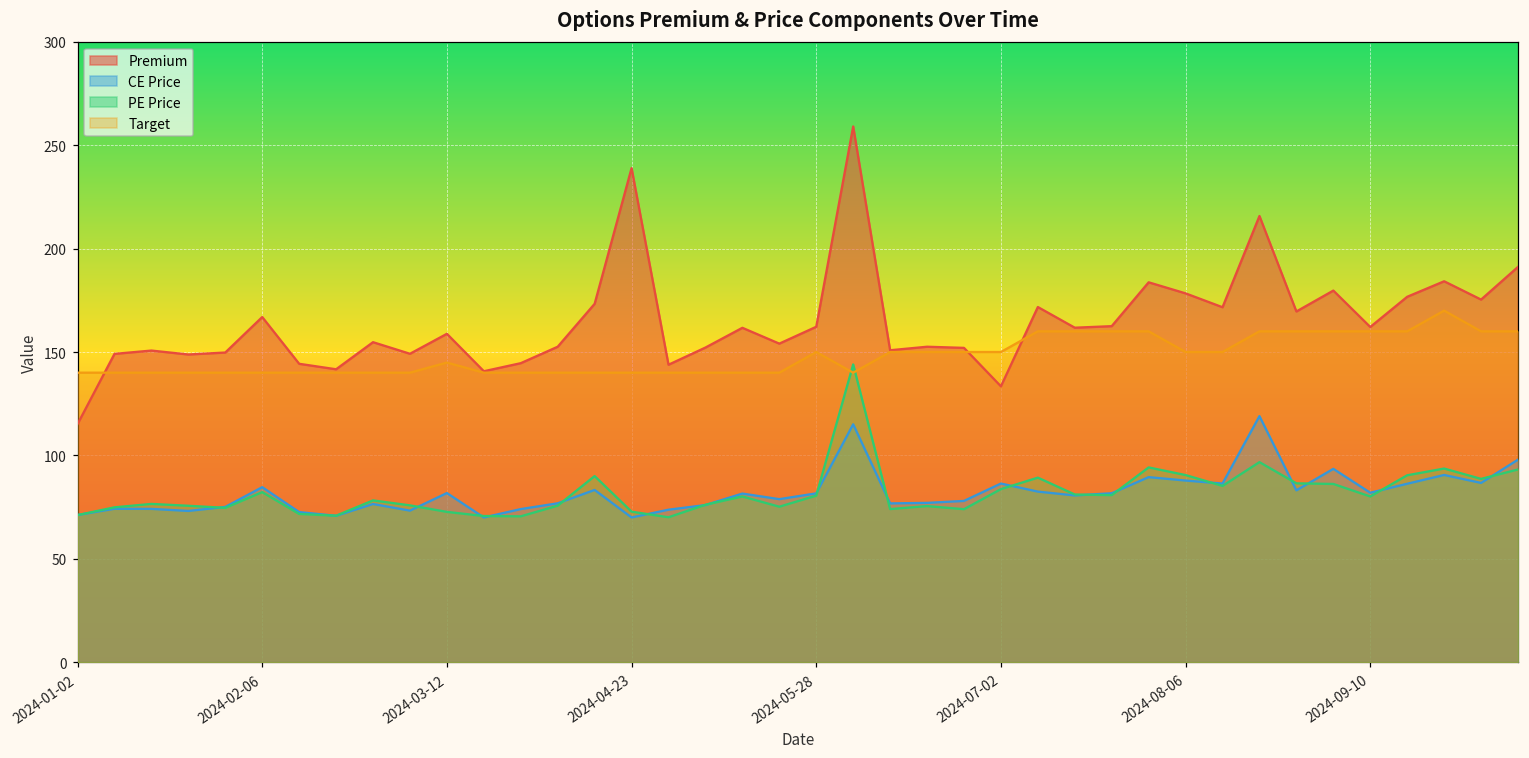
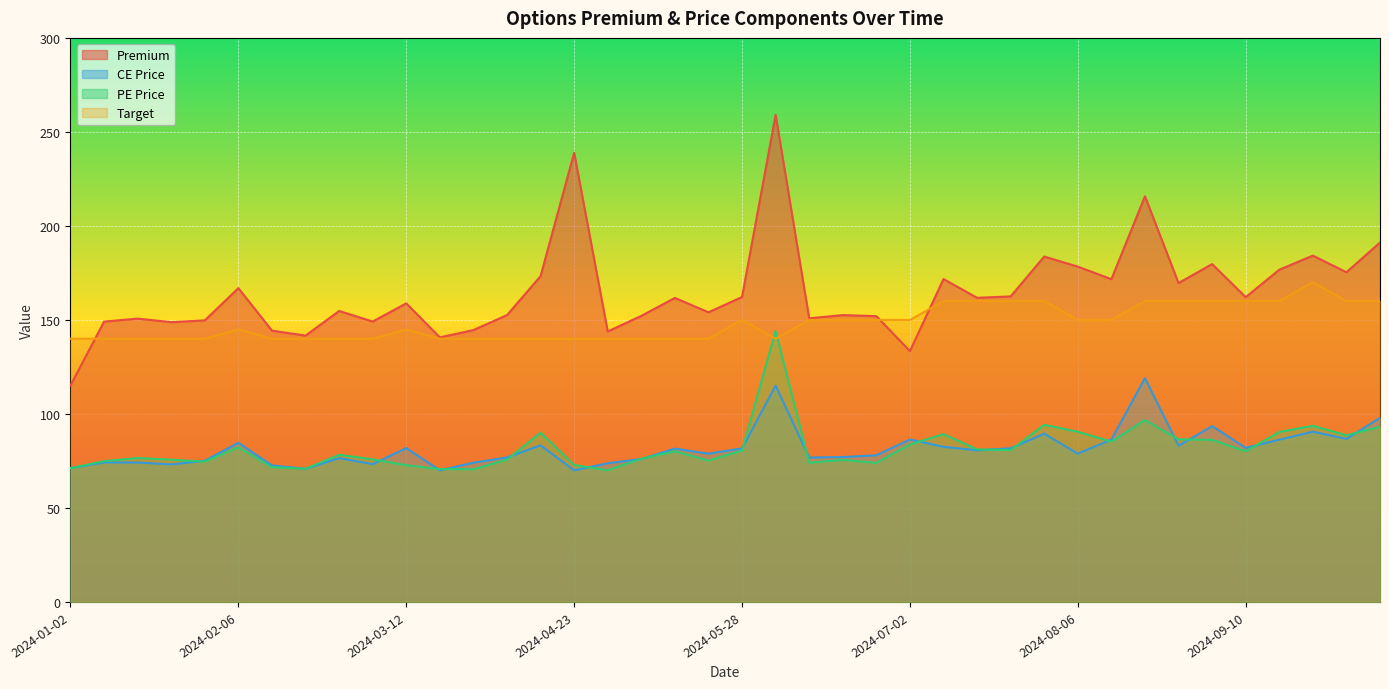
  {
    "Premium": {
      "2024-01-02": 115,
      "2024-02-06": 167,
      "2024-03-12": 159,
      "2024-04-23": 239,
      "2024-05-28": 162,
      "2024-07-02": 133,
      "2024-08-06": 178,
      "2024-09-10": 162
    },
    "CE Price": {
      "2024-02-06": 85,
      "2024-03-12": 82,
      "2024-04-23": 70,
      "2024-07-02": 86,
-     "2024-08-06": 88,
+     "2024-08-06": 79,
      "2024-09-10": 82
    },
    "PE Price": {
      "2024-02-06": 82,
      "2024-03-12": 73,
      "2024-04-23": 73,
      "2024-07-02": 84,
      "2024-08-06": 91,
      "2024-09-10": 80
    },
    "Target": {
      "2024-01-02": 140,
-     "2024-02-06": 140,
+     "2024-02-06": 145,
      "2024-03-12": 145,
      "2024-04-23": 140,
      "2024-05-28": 150,
      "2024-07-02": 150,
      "2024-08-06": 150,
      "2024-09-10": 160
    }
  }
